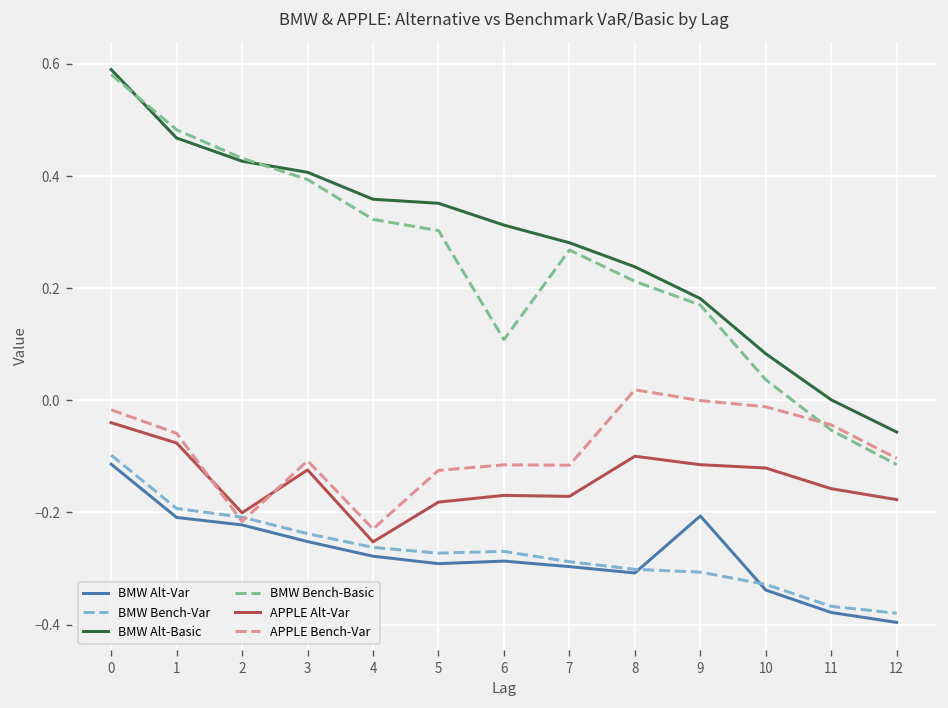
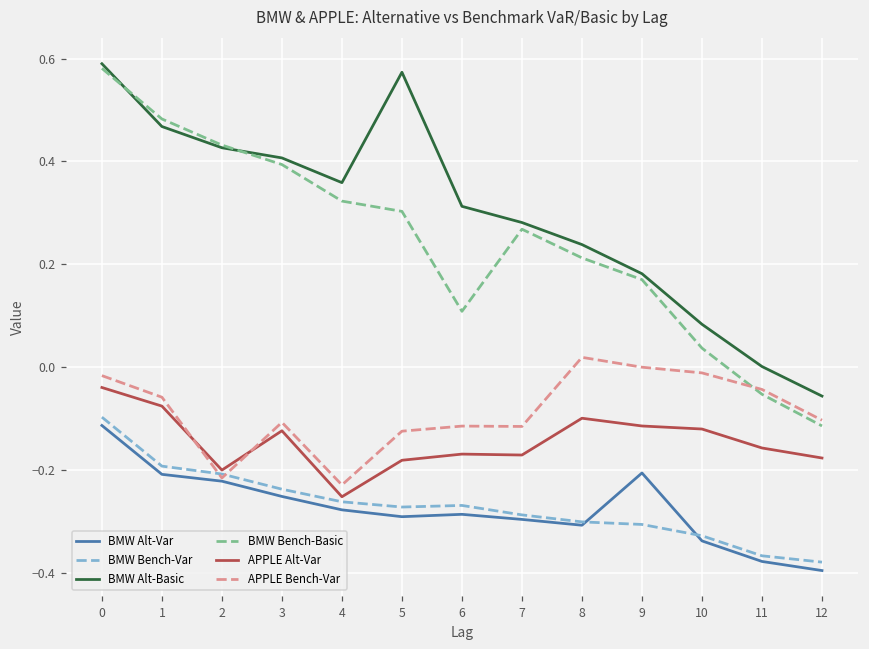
  {
    "BMW Alt-Var": {
      "0": -0.11,
      "1": -0.21,
      "2": -0.22,
      "3": -0.25,
      "4": -0.28,
      "5": -0.29,
      "6": -0.29,
      "7": -0.30,
      "8": -0.31,
      "9": -0.21,
      "10": -0.34,
      "11": -0.38,
      "12": -0.40
    },
    "BMW Bench-Var": {
      "0": -0.10,
      "1": -0.19,
      "2": -0.21,
      "3": -0.24,
      "4": -0.26,
      "5": -0.27,
      "6": -0.27,
      "7": -0.29,
      "8": -0.30,
      "9": -0.31,
      "10": -0.33,
      "11": -0.37,
      "12": -0.38
    },
    "BMW Alt-Basic": {
      "0": 0.59,
      "1": 0.47,
      "3": 0.41,
      "4": 0.36,
-     "5": 0.35,
+     "5": 0.57,
      "6": 0.31,
      "7": 0.28,
      "8": 0.24,
      "9": 0.18,
      "10": 0.08,
      "11": 0.00,
      "12": -0.06
    },
    "BMW Bench-Basic": {
      "0": 0.58,
      "1": 0.48,
      "3": 0.39,
      "4": 0.32,
      "5": 0.30,
      "6": 0.11,
      "7": 0.27,
      "8": 0.21,
      "9": 0.17,
      "10": 0.04,
      "11": -0.05,
      "12": -0.11
    },
    "APPLE Alt-Var": {
      "0": -0.04,
      "1": -0.08,
      "2": -0.20,
      "3": -0.12,
      "4": -0.25,
      "5": -0.18,
      "6": -0.17,
      "7": -0.17,
      "8": -0.10,
      "9": -0.11,
      "10": -0.12,
      "11": -0.16,
      "12": -0.18
    },
    "APPLE Bench-Var": {
      "0": -0.02,
      "1": -0.06,
      "2": -0.22,
      "3": -0.11,
      "4": -0.23,
      "5": -0.12,
      "6": -0.12,
      "7": -0.12,
      "8": 0.02,
      "9": 0.00,
      "10": -0.01,
      "11": -0.04,
      "12": -0.10
    }
  }
